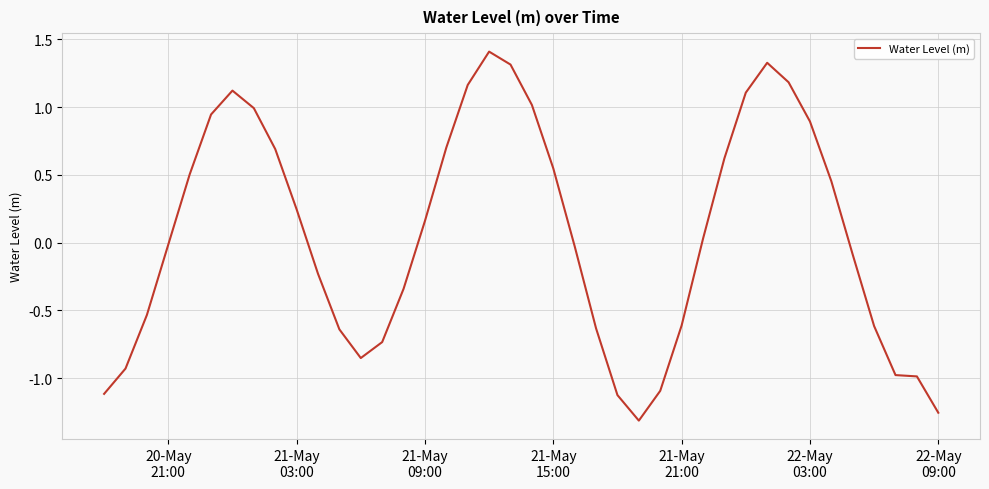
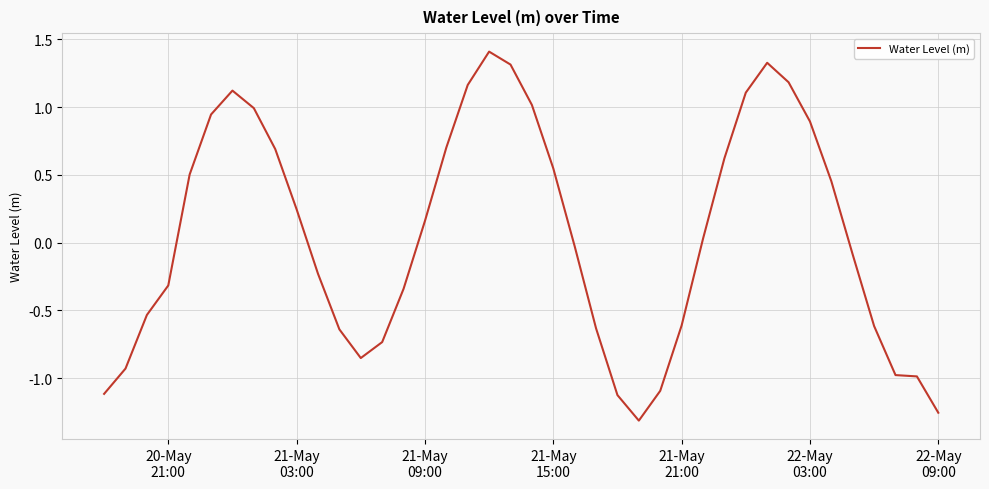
  {
-   "20-May 21:00": -0.01,
+   "20-May 21:00": -0.32,
    "21-May 03:00": 0.25,
    "21-May 09:00": 0.16,
    "21-May 15:00": 0.55,
    "21-May 21:00": -0.61,
    "22-May 03:00": 0.89,
    "22-May 09:00": -1.26
  }
